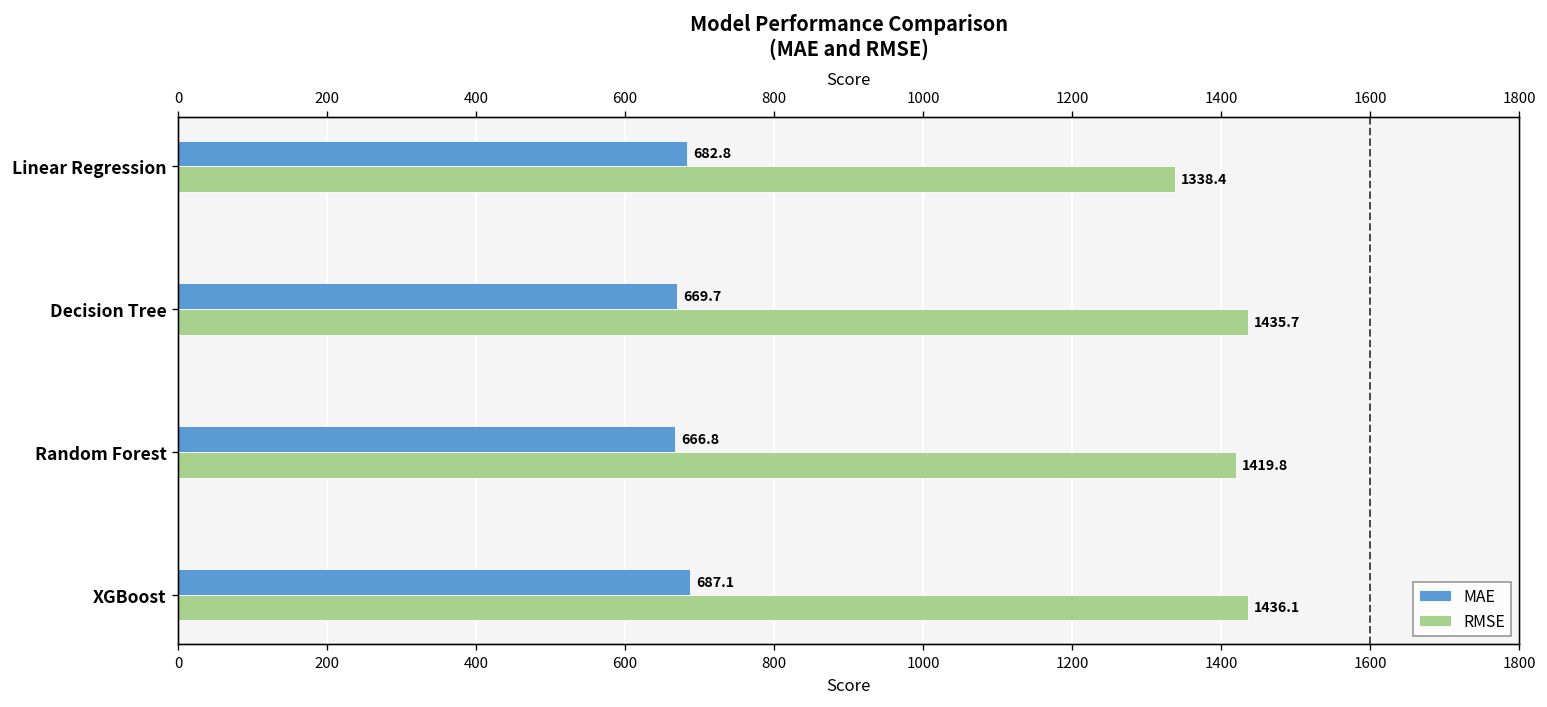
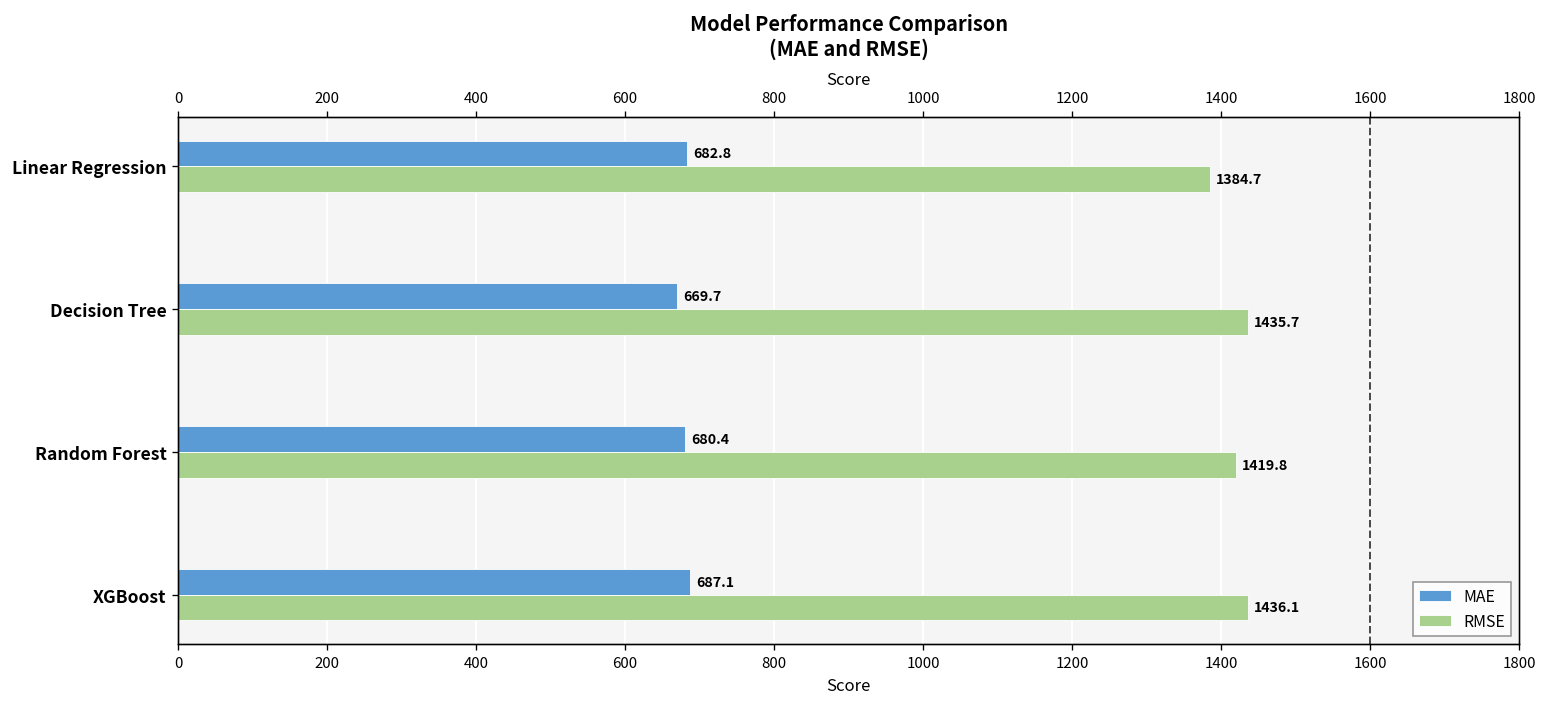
  {
    "MAE": {
      "Linear Regression": 682.8,
      "Decision Tree": 669.7,
-     "Random Forest": 666.8,
+     "Random Forest": 680.4,
      "XGBoost": 687.1
    },
    "RMSE": {
-     "Linear Regression": 1338.4,
+     "Linear Regression": 1384.7,
      "Decision Tree": 1435.7,
      "Random Forest": 1419.8,
      "XGBoost": 1436.1
    }
  }
